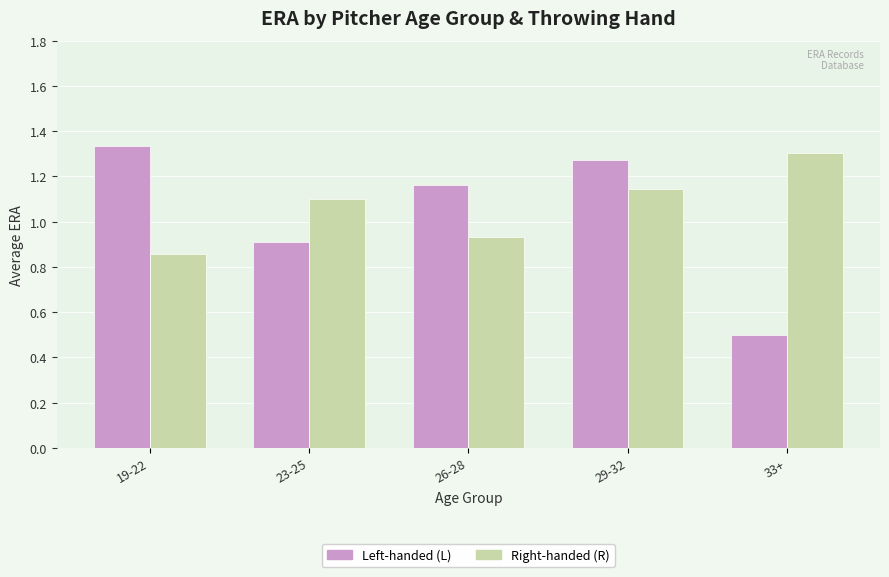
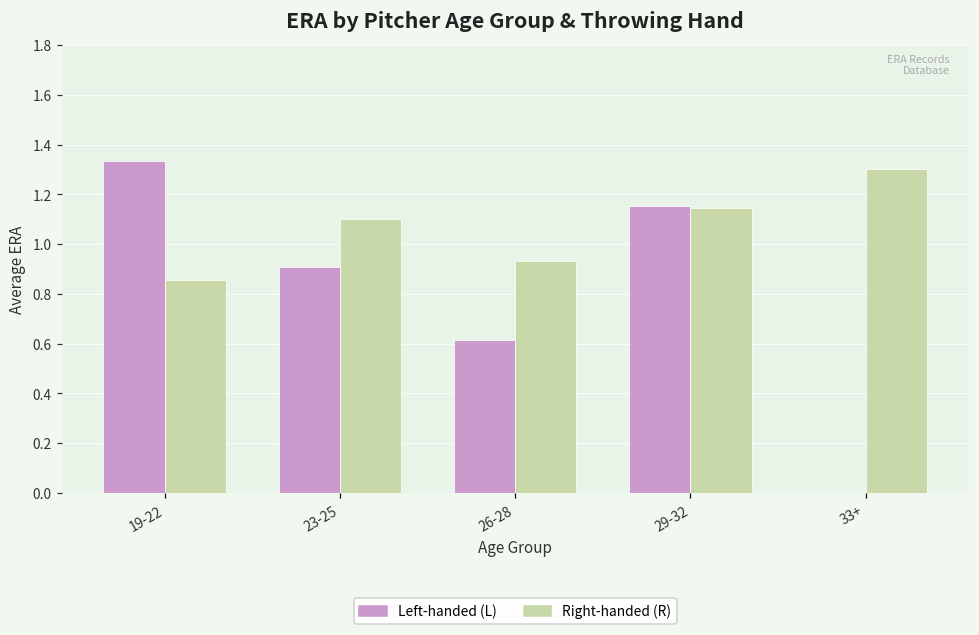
  {
    "Left-handed (L)": {
      "19-22": 1.33,
      "23-25": 0.91,
-     "26-28": 1.16,
-     "29-32": 1.27,
-     "33+": 0.5
+     "26-28": 0.61,
+     "29-32": 1.15,
+     "33+": 0.0
    },
    "Right-handed (R)": {
      "19-22": 0.86,
      "23-25": 1.10,
      "26-28": 0.93,
      "29-32": 1.15,
      "33+": 1.30
    }
  }
